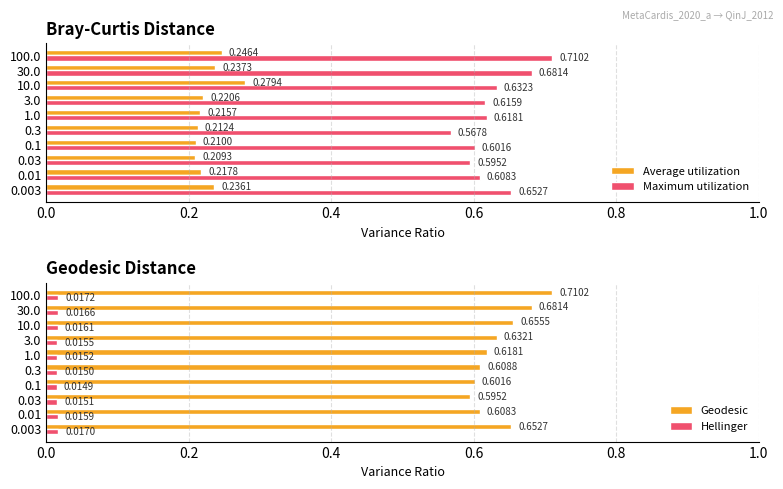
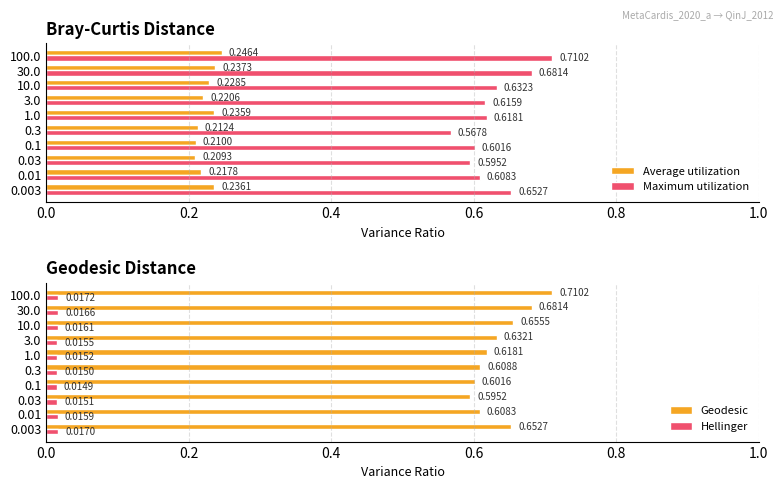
  {
    "Bray-Curtis Distance": {
      "Average utilization": {
        "100.0": 0.2464,
        "30.0": 0.2373,
-       "10.0": 0.2794,
+       "10.0": 0.2285,
        "3.0": 0.2206,
-       "1.0": 0.2157,
+       "1.0": 0.2359,
        "0.3": 0.2124,
        "0.1": 0.2100,
        "0.03": 0.2093,
        "0.01": 0.2178,
        "0.003": 0.2361
      },
      "Maximum utilization": {
        "100.0": 0.7102,
        "30.0": 0.6814,
        "10.0": 0.6323,
        "3.0": 0.6159,
        "1.0": 0.6181,
        "0.3": 0.5678,
        "0.1": 0.6016,
        "0.03": 0.5952,
        "0.01": 0.6083,
        "0.003": 0.6527
      }
    },
    "Geodesic Distance": {
      "Geodesic": {
        "100.0": 0.7102,
        "30.0": 0.6814,
        "10.0": 0.6555,
        "3.0": 0.6321,
        "1.0": 0.6181,
        "0.3": 0.6088,
        "0.1": 0.6016,
        "0.03": 0.5952,
        "0.01": 0.6083,
        "0.003": 0.6527
      },
      "Hellinger": {
        "100.0": 0.0172,
        "30.0": 0.0166,
        "10.0": 0.0161,
        "3.0": 0.0155,
        "1.0": 0.0152,
        "0.3": 0.0150,
        "0.1": 0.0149,
        "0.03": 0.0151,
        "0.01": 0.0159,
        "0.003": 0.0170
      }
    }
  }
